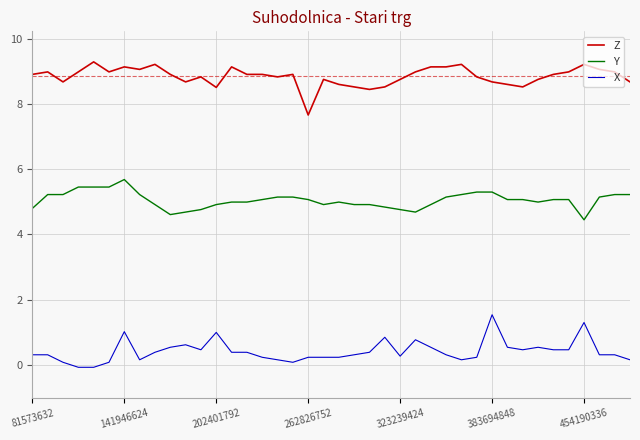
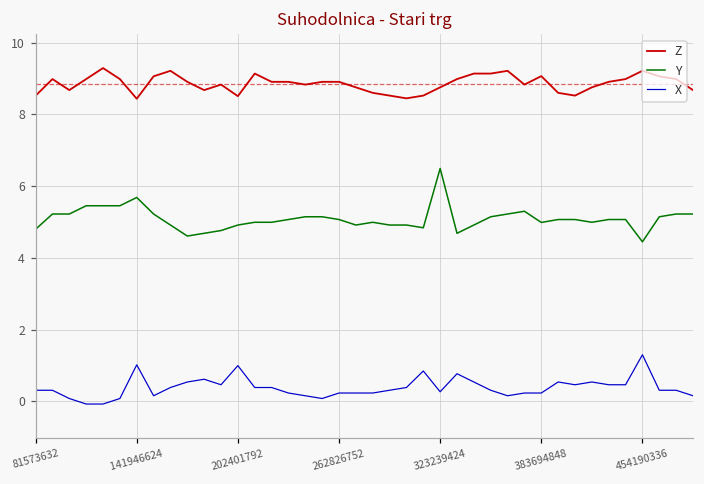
  {
    "Z": {
-     "81573632": 8.9,
-     "141946624": 9.1,
+     "81573632": 8.5,
+     "141946624": 8.4,
      "202401792": 8.5,
-     "262826752": 7.7,
+     "262826752": 8.9,
      "323239424": 8.8,
-     "383694848": 8.7
+     "383694848": 9.1
    },
    "Y": {
      "81573632": 4.8,
      "141946624": 5.7,
      "202401792": 4.9,
      "262826752": 5.1,
-     "323239424": 4.8,
-     "383694848": 5.3,
+     "323239424": 6.5,
+     "383694848": 5.0,
      "454190336": 4.4
    },
    "X": {
      "81573632": 0.3,
      "141946624": 1.0,
      "202401792": 1.0,
      "262826752": 0.2,
      "323239424": 0.3,
-     "383694848": 1.5,
+     "383694848": 0.2,
      "454190336": 1.3
    }
  }
